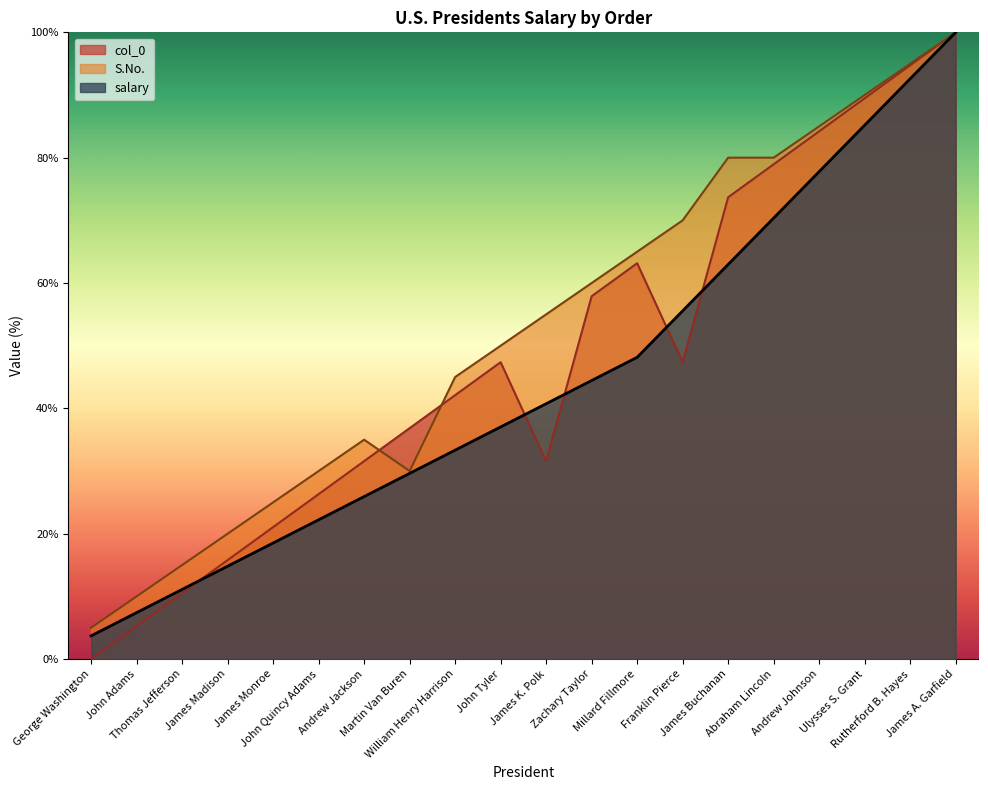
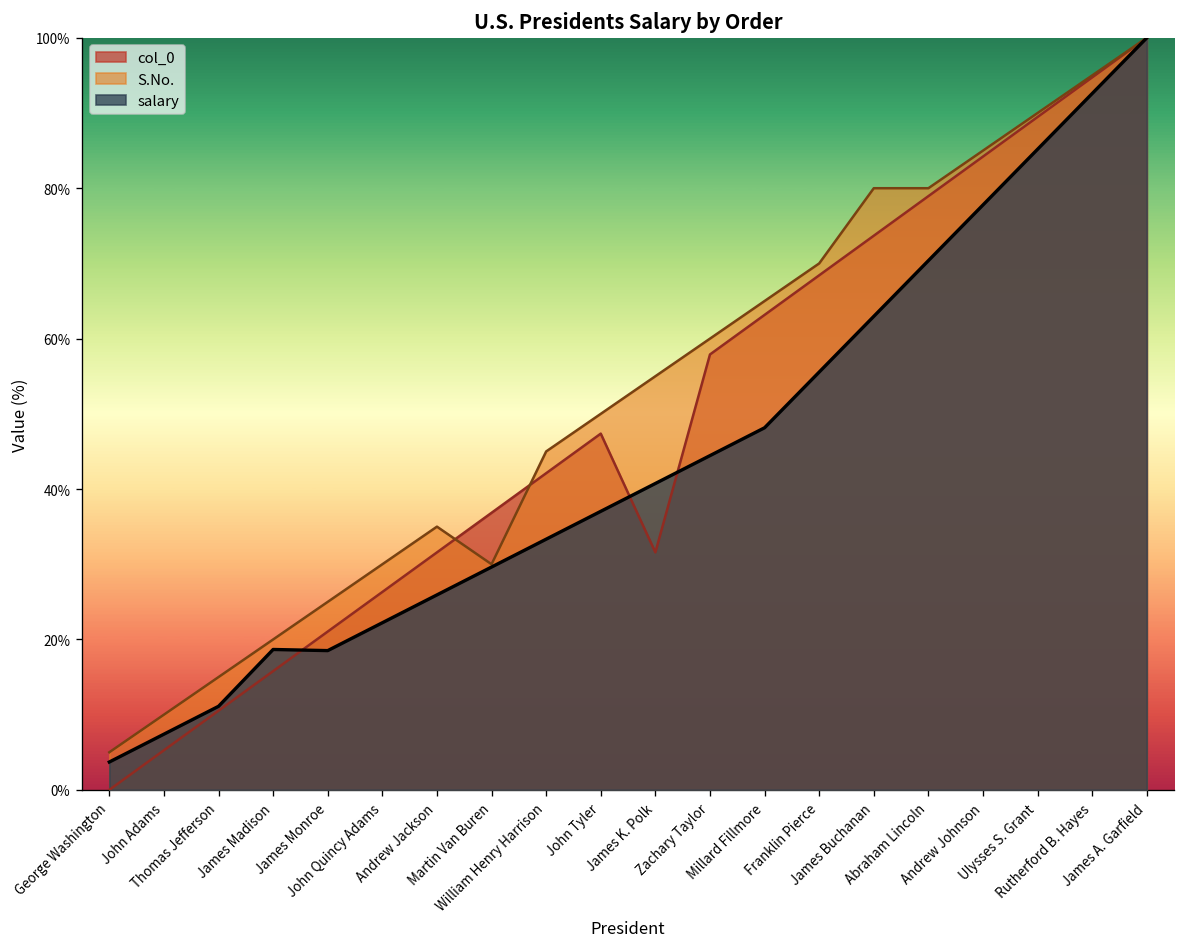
  {
    "col_0": {
      "George Washington": "0%",
      "John Adams": "5%",
      "Thomas Jefferson": "11%",
      "James Madison": "16%",
      "James Monroe": "21%",
      "John Quincy Adams": "26%",
      "Andrew Jackson": "32%",
      "Martin Van Buren": "37%",
      "William Henry Harrison": "42%",
      "John Tyler": "47%",
      "James K. Polk": "32%",
      "Zachary Taylor": "58%",
      "Millard Fillmore": "63%",
-     "Franklin Pierce": "47%",
+     "Franklin Pierce": "68%",
      "James Buchanan": "74%",
      "Abraham Lincoln": "79%",
      "Andrew Johnson": "84%",
      "Ulysses S. Grant": "89%"
    },
    "S.No.": {
      "George Washington": "5%",
      "John Adams": "10%",
      "Thomas Jefferson": "15%",
      "James Madison": "20%",
      "James Monroe": "25%",
      "John Quincy Adams": "30%",
      "Andrew Jackson": "35%",
      "William Henry Harrison": "45%",
      "John Tyler": "50%",
      "James K. Polk": "55%",
      "Zachary Taylor": "60%",
      "Millard Fillmore": "65%",
      "Franklin Pierce": "70%",
      "James Buchanan": "80%",
      "Abraham Lincoln": "80%",
      "Andrew Johnson": "85%",
      "Ulysses S. Grant": "90%"
    },
    "salary": {
      "George Washington": "4%",
      "John Adams": "7%",
      "Thomas Jefferson": "11%",
-     "James Madison": "15%",
+     "James Madison": "19%",
      "James Monroe": "19%",
      "John Quincy Adams": "22%",
      "Andrew Jackson": "26%",
      "William Henry Harrison": "33%",
      "John Tyler": "37%",
      "James K. Polk": "41%",
      "Zachary Taylor": "44%",
      "Millard Fillmore": "48%",
      "Franklin Pierce": "56%",
      "James Buchanan": "63%",
      "Abraham Lincoln": "70%",
      "Andrew Johnson": "78%",
      "Ulysses S. Grant": "85%",
      "Rutherford B. Hayes": "93%"
    }
  }
